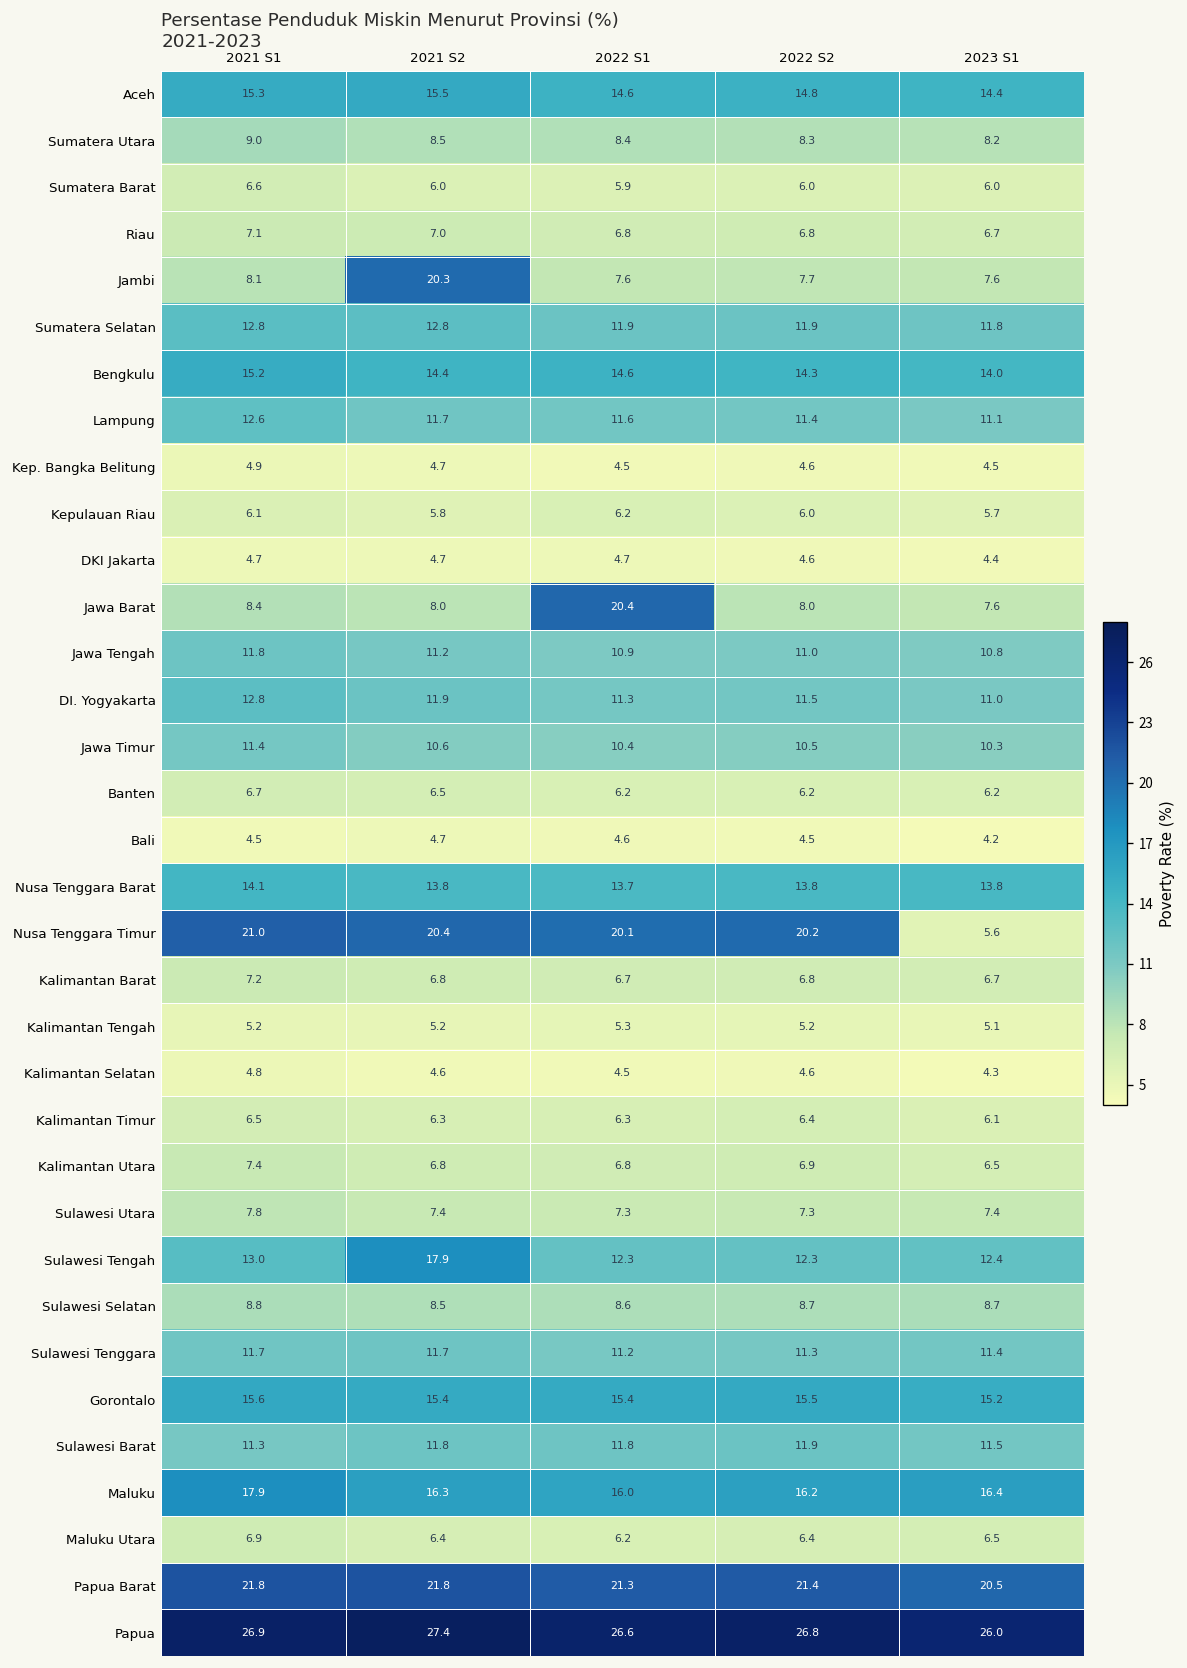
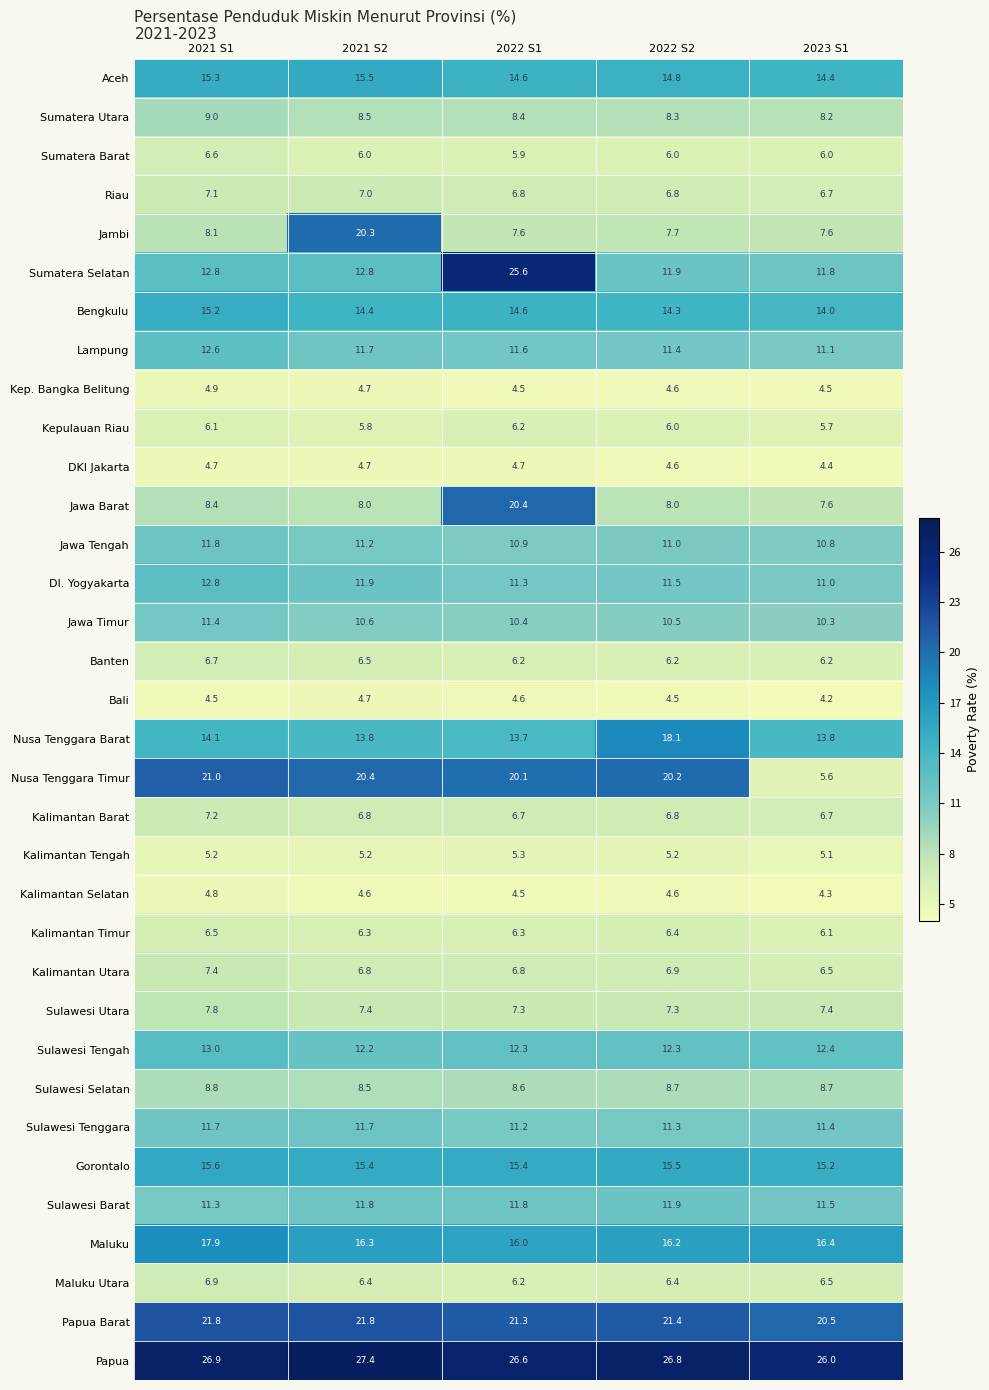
  {
    "Aceh": {
      "2021 S1": 15.3,
      "2021 S2": 15.5,
      "2022 S1": 14.6,
      "2022 S2": 14.8,
      "2023 S1": 14.4
    },
    "Sumatera Utara": {
      "2021 S1": 9.0,
      "2021 S2": 8.5,
      "2022 S1": 8.4,
      "2022 S2": 8.3,
      "2023 S1": 8.2
    },
    "Sumatera Barat": {
      "2021 S1": 6.6,
      "2021 S2": 6.0,
      "2022 S1": 5.9,
      "2022 S2": 6.0,
      "2023 S1": 6.0
    },
    "Riau": {
      "2021 S1": 7.1,
      "2021 S2": 7.0,
      "2022 S1": 6.8,
      "2022 S2": 6.8,
      "2023 S1": 6.7
    },
    "Jambi": {
      "2021 S1": 8.1,
      "2021 S2": 20.3,
      "2022 S1": 7.6,
      "2022 S2": 7.7,
      "2023 S1": 7.6
    },
    "Sumatera Selatan": {
      "2021 S1": 12.8,
      "2021 S2": 12.8,
-     "2022 S1": 11.9,
+     "2022 S1": 25.6,
      "2022 S2": 11.9,
      "2023 S1": 11.8
    },
    "Bengkulu": {
      "2021 S1": 15.2,
      "2021 S2": 14.4,
      "2022 S1": 14.6,
      "2022 S2": 14.3,
      "2023 S1": 14.0
    },
    "Lampung": {
      "2021 S1": 12.6,
      "2021 S2": 11.7,
      "2022 S1": 11.6,
      "2022 S2": 11.4,
      "2023 S1": 11.1
    },
    "Kep. Bangka Belitung": {
      "2021 S1": 4.9,
      "2021 S2": 4.7,
      "2022 S1": 4.5,
      "2022 S2": 4.6,
      "2023 S1": 4.5
    },
    "Kepulauan Riau": {
      "2021 S1": 6.1,
      "2021 S2": 5.8,
      "2022 S1": 6.2,
      "2022 S2": 6.0,
      "2023 S1": 5.7
    },
    "DKI Jakarta": {
      "2021 S1": 4.7,
      "2021 S2": 4.7,
      "2022 S1": 4.7,
      "2022 S2": 4.6,
      "2023 S1": 4.4
    },
    "Jawa Barat": {
      "2021 S1": 8.4,
      "2021 S2": 8.0,
      "2022 S1": 20.4,
      "2022 S2": 8.0,
      "2023 S1": 7.6
    },
    "Jawa Tengah": {
      "2021 S1": 11.8,
      "2021 S2": 11.2,
      "2022 S1": 10.9,
      "2022 S2": 11.0,
      "2023 S1": 10.8
    },
    "DI. Yogyakarta": {
      "2021 S1": 12.8,
      "2021 S2": 11.9,
      "2022 S1": 11.3,
      "2022 S2": 11.5,
      "2023 S1": 11.0
    },
    "Jawa Timur": {
      "2021 S1": 11.4,
      "2021 S2": 10.6,
      "2022 S1": 10.4,
      "2022 S2": 10.5,
      "2023 S1": 10.3
    },
    "Banten": {
      "2021 S1": 6.7,
      "2021 S2": 6.5,
      "2022 S1": 6.2,
      "2022 S2": 6.2,
      "2023 S1": 6.2
    },
    "Bali": {
      "2021 S1": 4.5,
      "2021 S2": 4.7,
      "2022 S1": 4.6,
      "2022 S2": 4.5,
      "2023 S1": 4.2
    },
    "Nusa Tenggara Barat": {
      "2021 S1": 14.1,
      "2021 S2": 13.8,
      "2022 S1": 13.7,
-     "2022 S2": 13.8,
+     "2022 S2": 18.1,
      "2023 S1": 13.8
    },
    "Nusa Tenggara Timur": {
      "2021 S1": 21.0,
      "2021 S2": 20.4,
      "2022 S1": 20.1,
      "2022 S2": 20.2,
      "2023 S1": 5.6
    },
    "Kalimantan Barat": {
      "2021 S1": 7.2,
      "2021 S2": 6.8,
      "2022 S1": 6.7,
      "2022 S2": 6.8,
      "2023 S1": 6.7
    },
    "Kalimantan Tengah": {
      "2021 S1": 5.2,
      "2021 S2": 5.2,
      "2022 S1": 5.3,
      "2022 S2": 5.2,
      "2023 S1": 5.1
    },
    "Kalimantan Selatan": {
      "2021 S1": 4.8,
      "2021 S2": 4.6,
      "2022 S1": 4.5,
      "2022 S2": 4.6,
      "2023 S1": 4.3
    },
    "Kalimantan Timur": {
      "2021 S1": 6.5,
      "2021 S2": 6.3,
      "2022 S1": 6.3,
      "2022 S2": 6.4,
      "2023 S1": 6.1
    },
    "Kalimantan Utara": {
      "2021 S1": 7.4,
      "2021 S2": 6.8,
      "2022 S1": 6.8,
      "2022 S2": 6.9,
      "2023 S1": 6.5
    },
    "Sulawesi Utara": {
      "2021 S1": 7.8,
      "2021 S2": 7.4,
      "2022 S1": 7.3,
      "2022 S2": 7.3,
      "2023 S1": 7.4
    },
    "Sulawesi Tengah": {
      "2021 S1": 13.0,
-     "2021 S2": 17.9,
+     "2021 S2": 12.2,
      "2022 S1": 12.3,
      "2022 S2": 12.3,
      "2023 S1": 12.4
    },
    "Sulawesi Selatan": {
      "2021 S1": 8.8,
      "2021 S2": 8.5,
      "2022 S1": 8.6,
      "2022 S2": 8.7,
      "2023 S1": 8.7
    },
    "Sulawesi Tenggara": {
      "2021 S1": 11.7,
      "2021 S2": 11.7,
      "2022 S1": 11.2,
      "2022 S2": 11.3,
      "2023 S1": 11.4
    },
    "Gorontalo": {
      "2021 S1": 15.6,
      "2021 S2": 15.4,
      "2022 S1": 15.4,
      "2022 S2": 15.5,
      "2023 S1": 15.2
    },
    "Sulawesi Barat": {
      "2021 S1": 11.3,
      "2021 S2": 11.8,
      "2022 S1": 11.8,
      "2022 S2": 11.9,
      "2023 S1": 11.5
    },
    "Maluku": {
      "2021 S1": 17.9,
      "2021 S2": 16.3,
      "2022 S1": 16.0,
      "2022 S2": 16.2,
      "2023 S1": 16.4
    },
    "Maluku Utara": {
      "2021 S1": 6.9,
      "2021 S2": 6.4,
      "2022 S1": 6.2,
      "2022 S2": 6.4,
      "2023 S1": 6.5
    },
    "Papua Barat": {
      "2021 S1": 21.8,
      "2021 S2": 21.8,
      "2022 S1": 21.3,
      "2022 S2": 21.4,
      "2023 S1": 20.5
    },
    "Papua": {
      "2021 S1": 26.9,
      "2021 S2": 27.4,
      "2022 S1": 26.6,
      "2022 S2": 26.8,
      "2023 S1": 26.0
    }
  }
